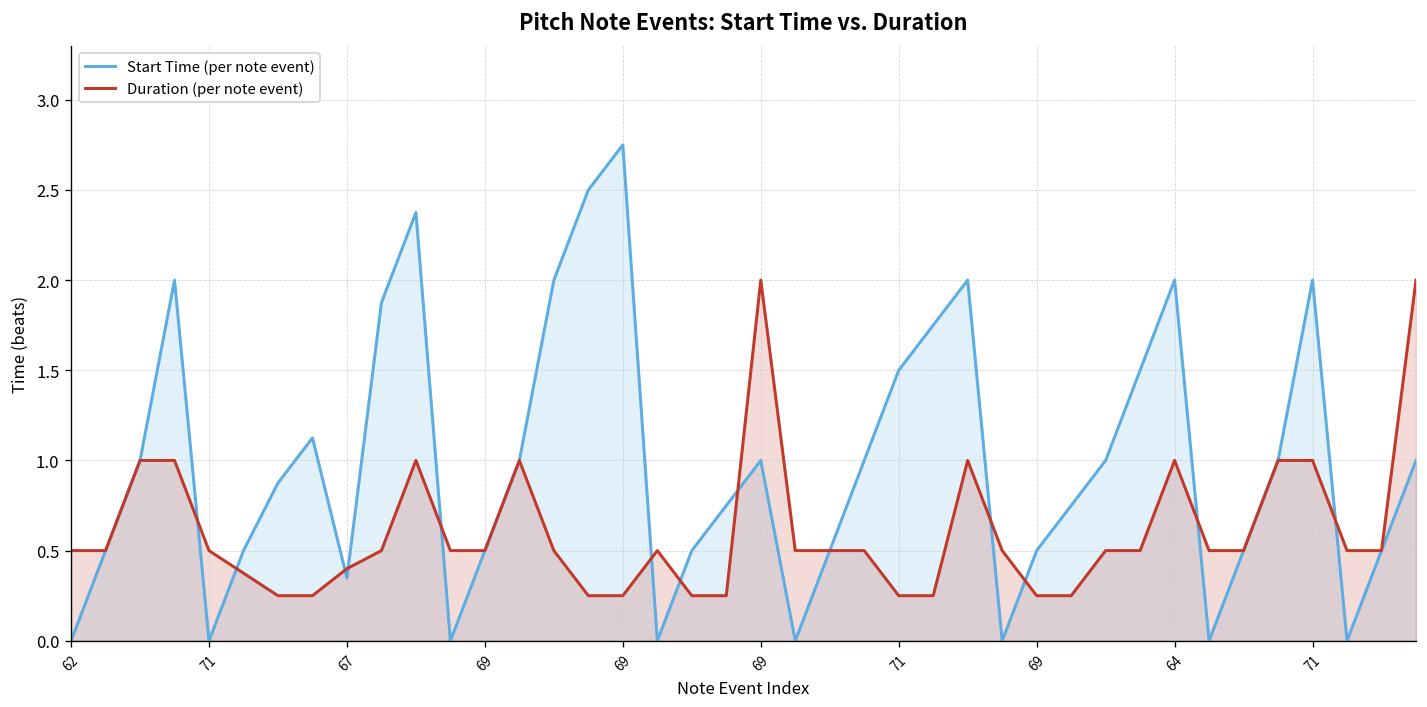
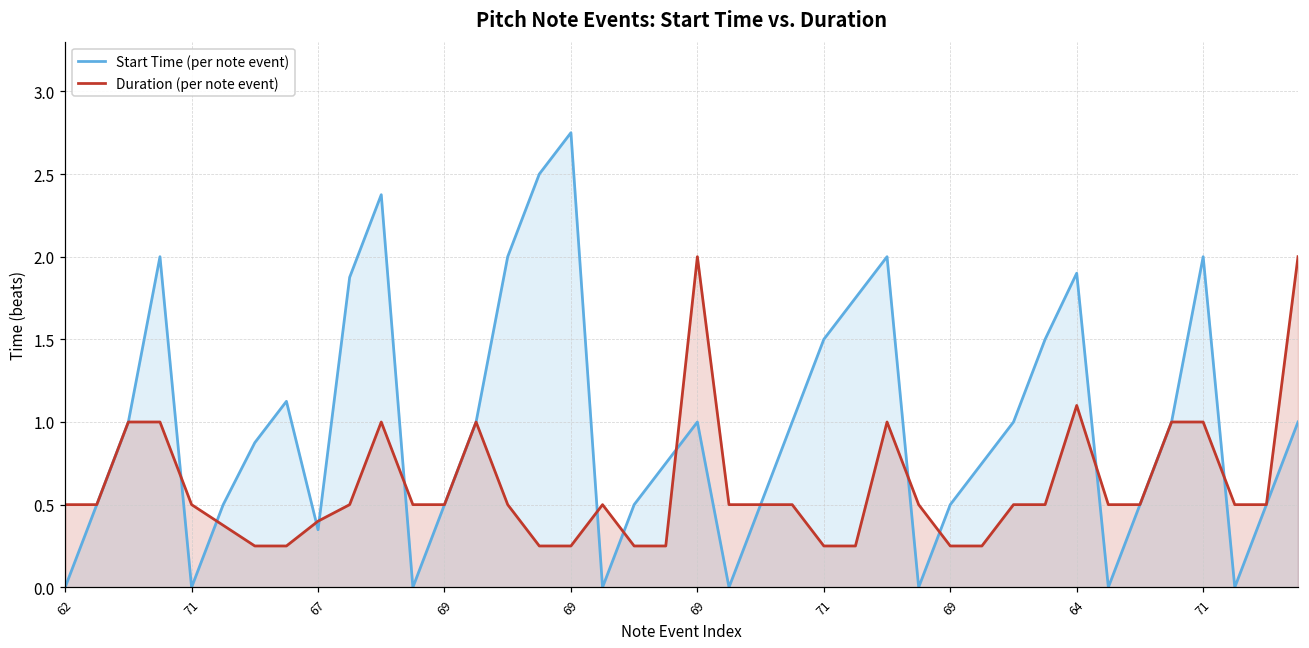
  {
    "Start Time (per note event)": {
      "62": 0.0,
      "67": 0.35,
-     "64": 2.0
+     "64": 1.9
    },
    "Duration (per note event)": {
      "62": 0.5,
      "67": 0.4,
-     "64": 1.0
+     "64": 1.1
    }
  }
